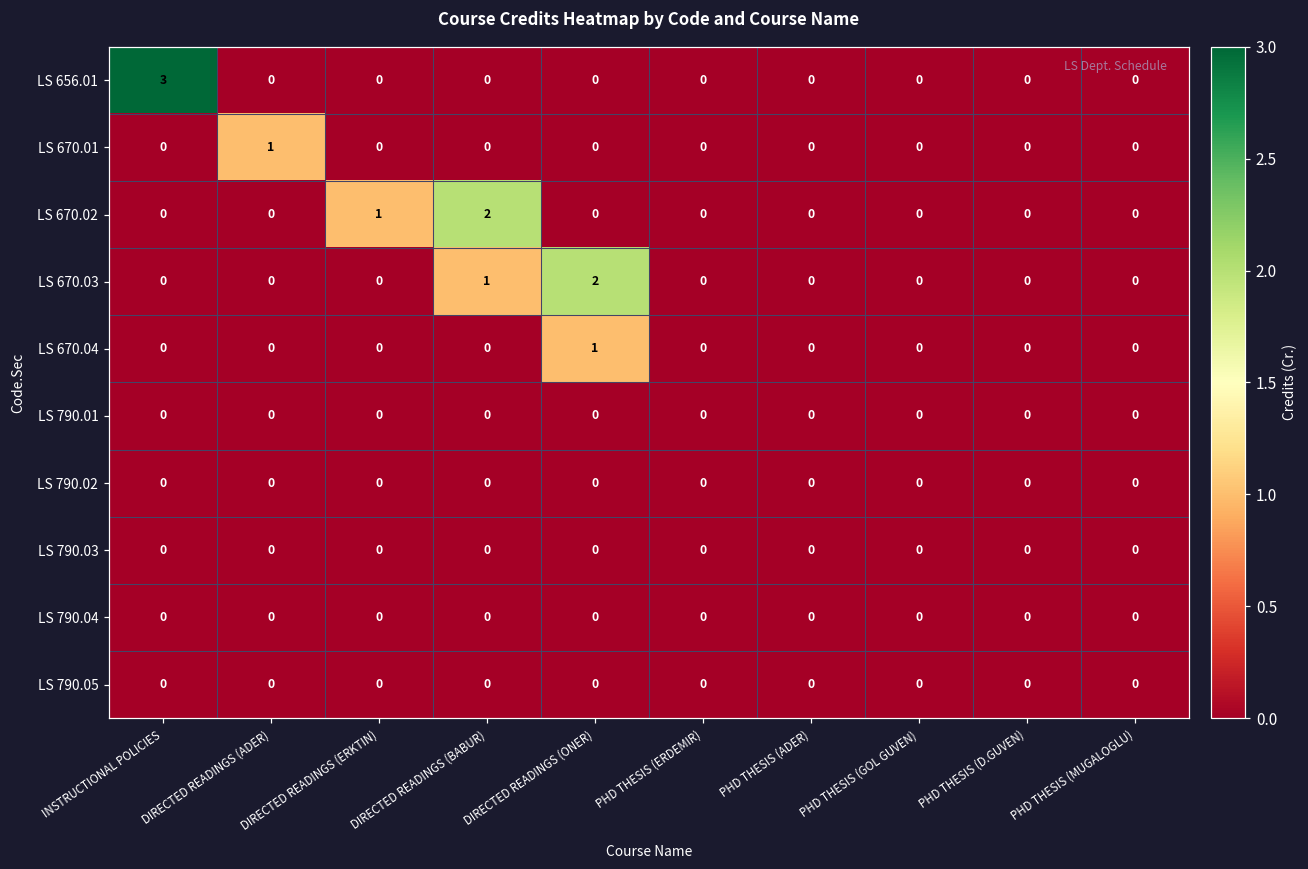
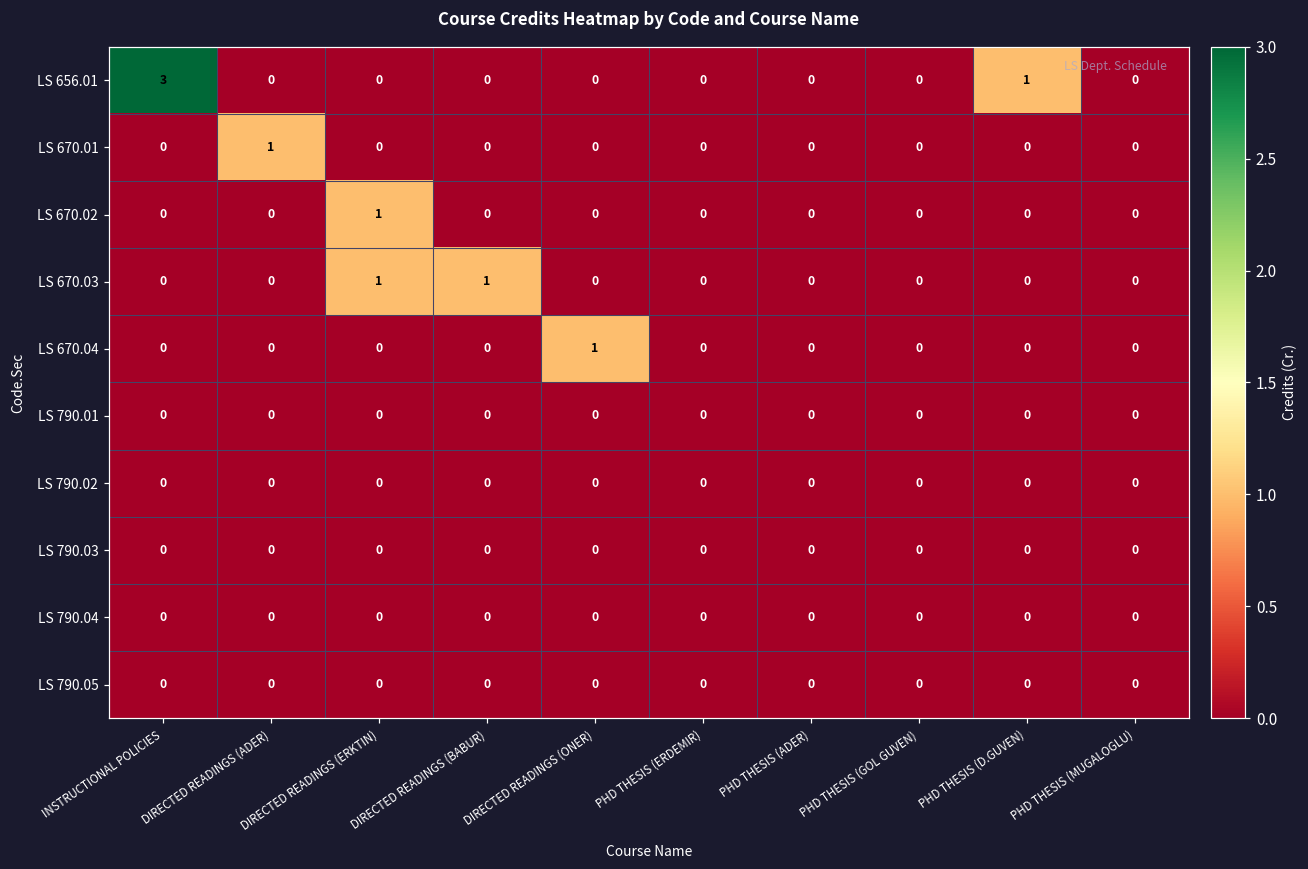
  {
    "LS 656.01": {
      "INSTRUCTIONAL POLICIES": 3,
      "DIRECTED READINGS (ADER)": 0,
      "DIRECTED READINGS (ERKTIN)": 0,
      "DIRECTED READINGS (BABUR)": 0,
      "DIRECTED READINGS (ONER)": 0,
      "PHD THESIS (ERDEMIR)": 0,
      "PHD THESIS (ADER)": 0,
      "PHD THESIS (GOL GUVEN)": 0,
-     "PHD THESIS (D.GUVEN)": 0
+     "PHD THESIS (D.GUVEN)": 1
    },
    "LS 670.01": {
      "INSTRUCTIONAL POLICIES": 0,
      "DIRECTED READINGS (ADER)": 1,
      "DIRECTED READINGS (ERKTIN)": 0,
      "DIRECTED READINGS (BABUR)": 0,
      "DIRECTED READINGS (ONER)": 0,
      "PHD THESIS (ERDEMIR)": 0,
      "PHD THESIS (ADER)": 0,
      "PHD THESIS (GOL GUVEN)": 0,
      "PHD THESIS (D.GUVEN)": 0,
      "PHD THESIS (MUGALOGLU)": 0
    },
    "LS 670.02": {
      "INSTRUCTIONAL POLICIES": 0,
      "DIRECTED READINGS (ADER)": 0,
      "DIRECTED READINGS (ERKTIN)": 1,
-     "DIRECTED READINGS (BABUR)": 2,
+     "DIRECTED READINGS (BABUR)": 0,
      "DIRECTED READINGS (ONER)": 0,
      "PHD THESIS (ERDEMIR)": 0,
      "PHD THESIS (ADER)": 0,
      "PHD THESIS (GOL GUVEN)": 0,
      "PHD THESIS (D.GUVEN)": 0,
      "PHD THESIS (MUGALOGLU)": 0
    },
    "LS 670.03": {
      "INSTRUCTIONAL POLICIES": 0,
      "DIRECTED READINGS (ADER)": 0,
-     "DIRECTED READINGS (ERKTIN)": 0,
+     "DIRECTED READINGS (ERKTIN)": 1,
      "DIRECTED READINGS (BABUR)": 1,
-     "DIRECTED READINGS (ONER)": 2,
+     "DIRECTED READINGS (ONER)": 0,
      "PHD THESIS (ERDEMIR)": 0,
      "PHD THESIS (ADER)": 0,
      "PHD THESIS (GOL GUVEN)": 0,
      "PHD THESIS (D.GUVEN)": 0,
      "PHD THESIS (MUGALOGLU)": 0
    },
    "LS 670.04": {
      "INSTRUCTIONAL POLICIES": 0,
      "DIRECTED READINGS (ADER)": 0,
      "DIRECTED READINGS (ERKTIN)": 0,
      "DIRECTED READINGS (BABUR)": 0,
      "DIRECTED READINGS (ONER)": 1,
      "PHD THESIS (ERDEMIR)": 0,
      "PHD THESIS (ADER)": 0,
      "PHD THESIS (GOL GUVEN)": 0,
      "PHD THESIS (D.GUVEN)": 0,
      "PHD THESIS (MUGALOGLU)": 0
    },
    "LS 790.01": {
      "INSTRUCTIONAL POLICIES": 0,
      "DIRECTED READINGS (ADER)": 0,
      "DIRECTED READINGS (ERKTIN)": 0,
      "DIRECTED READINGS (BABUR)": 0,
      "DIRECTED READINGS (ONER)": 0,
      "PHD THESIS (ERDEMIR)": 0,
      "PHD THESIS (ADER)": 0,
      "PHD THESIS (GOL GUVEN)": 0,
      "PHD THESIS (D.GUVEN)": 0,
      "PHD THESIS (MUGALOGLU)": 0
    },
    "LS 790.02": {
      "INSTRUCTIONAL POLICIES": 0,
      "DIRECTED READINGS (ADER)": 0,
      "DIRECTED READINGS (ERKTIN)": 0,
      "DIRECTED READINGS (BABUR)": 0,
      "DIRECTED READINGS (ONER)": 0,
      "PHD THESIS (ERDEMIR)": 0,
      "PHD THESIS (ADER)": 0,
      "PHD THESIS (GOL GUVEN)": 0,
      "PHD THESIS (D.GUVEN)": 0,
      "PHD THESIS (MUGALOGLU)": 0
    },
    "LS 790.03": {
      "INSTRUCTIONAL POLICIES": 0,
      "DIRECTED READINGS (ADER)": 0,
      "DIRECTED READINGS (ERKTIN)": 0,
      "DIRECTED READINGS (BABUR)": 0,
      "DIRECTED READINGS (ONER)": 0,
      "PHD THESIS (ERDEMIR)": 0,
      "PHD THESIS (ADER)": 0,
      "PHD THESIS (GOL GUVEN)": 0,
      "PHD THESIS (D.GUVEN)": 0,
      "PHD THESIS (MUGALOGLU)": 0
    },
    "LS 790.04": {
      "INSTRUCTIONAL POLICIES": 0,
      "DIRECTED READINGS (ADER)": 0,
      "DIRECTED READINGS (ERKTIN)": 0,
      "DIRECTED READINGS (BABUR)": 0,
      "DIRECTED READINGS (ONER)": 0,
      "PHD THESIS (ERDEMIR)": 0,
      "PHD THESIS (ADER)": 0,
      "PHD THESIS (GOL GUVEN)": 0,
      "PHD THESIS (D.GUVEN)": 0,
      "PHD THESIS (MUGALOGLU)": 0
    },
    "LS 790.05": {
      "INSTRUCTIONAL POLICIES": 0,
      "DIRECTED READINGS (ADER)": 0,
      "DIRECTED READINGS (ERKTIN)": 0,
      "DIRECTED READINGS (BABUR)": 0,
      "DIRECTED READINGS (ONER)": 0,
      "PHD THESIS (ERDEMIR)": 0,
      "PHD THESIS (ADER)": 0,
      "PHD THESIS (GOL GUVEN)": 0,
      "PHD THESIS (D.GUVEN)": 0,
      "PHD THESIS (MUGALOGLU)": 0
    }
  }
